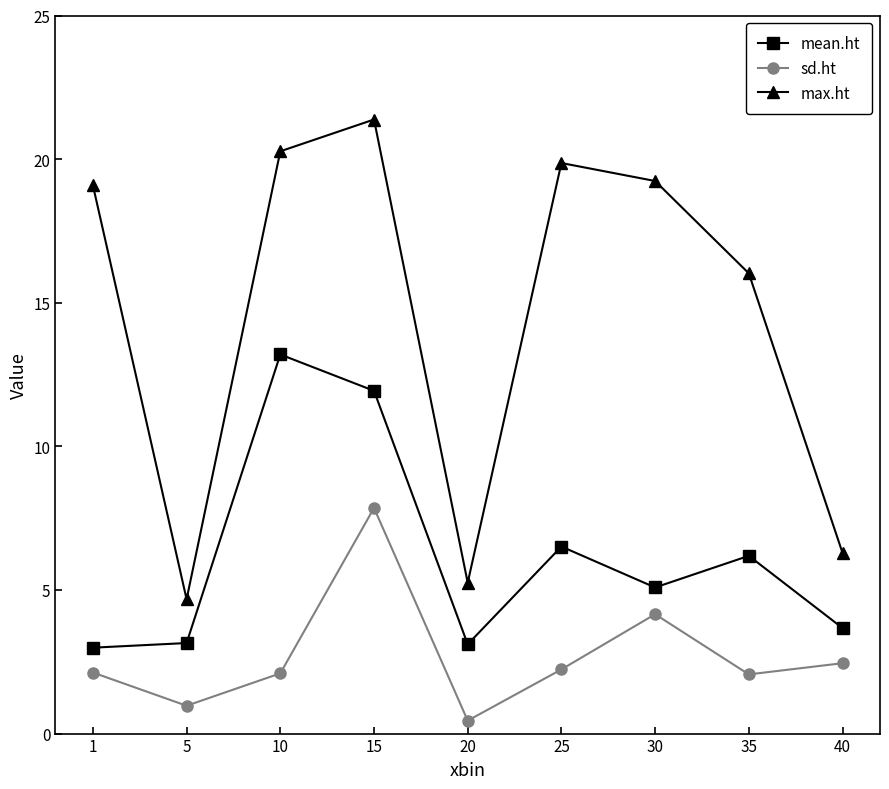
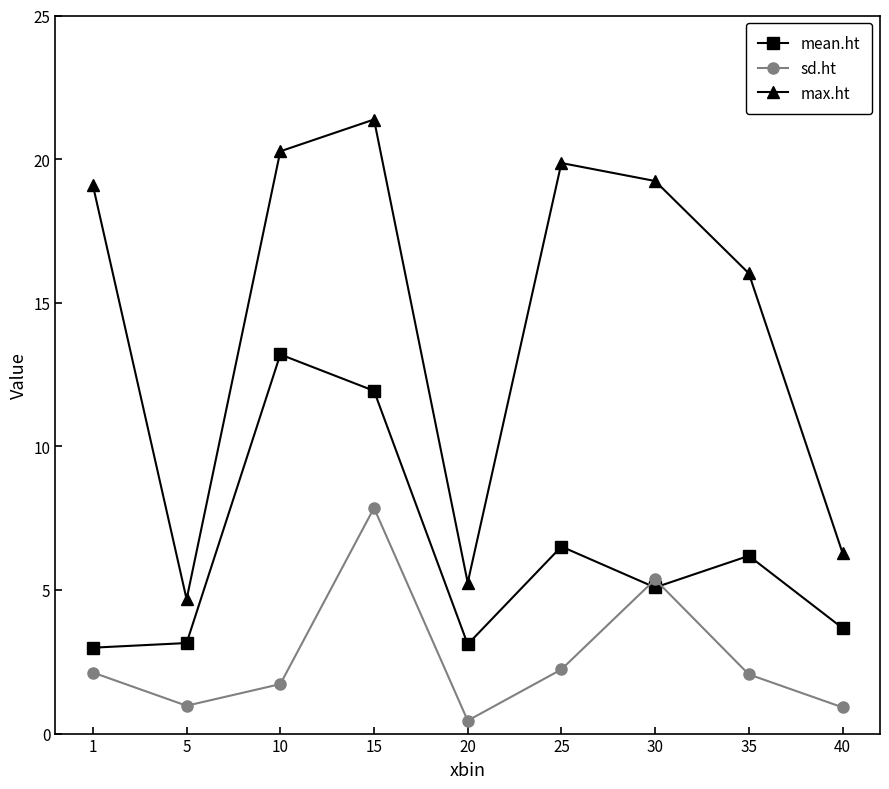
  {
    "sd.ht": {
      "1": 2.1,
      "5": 1.0,
-     "10": 2.1,
+     "10": 1.7,
      "15": 7.9,
      "20": 0.5,
      "25": 2.2,
-     "30": 4.2,
+     "30": 5.4,
      "35": 2.1,
-     "40": 2.5
+     "40": 0.9
    }
  }
